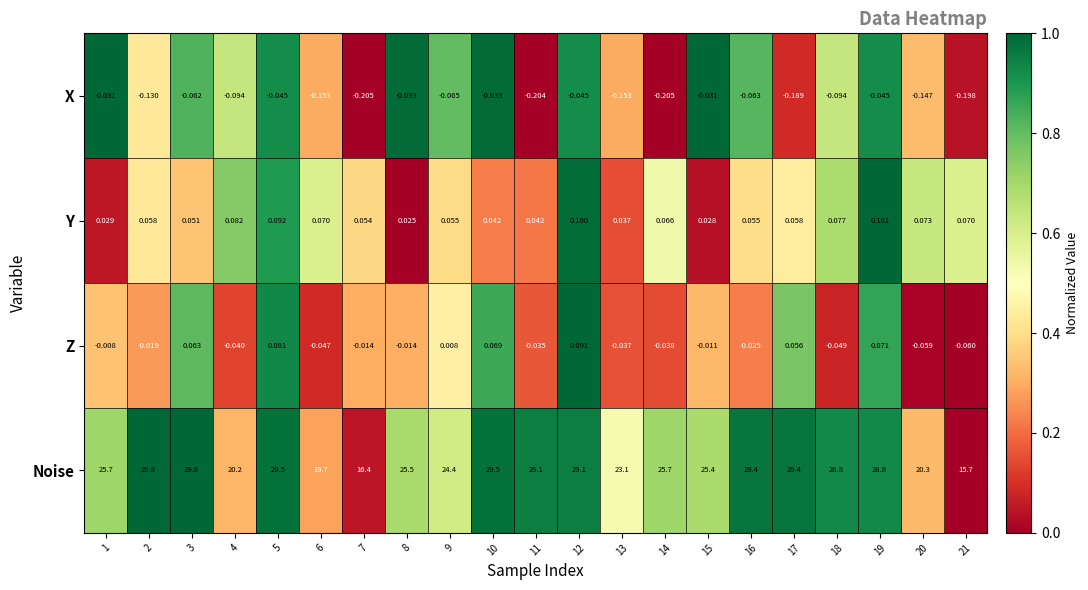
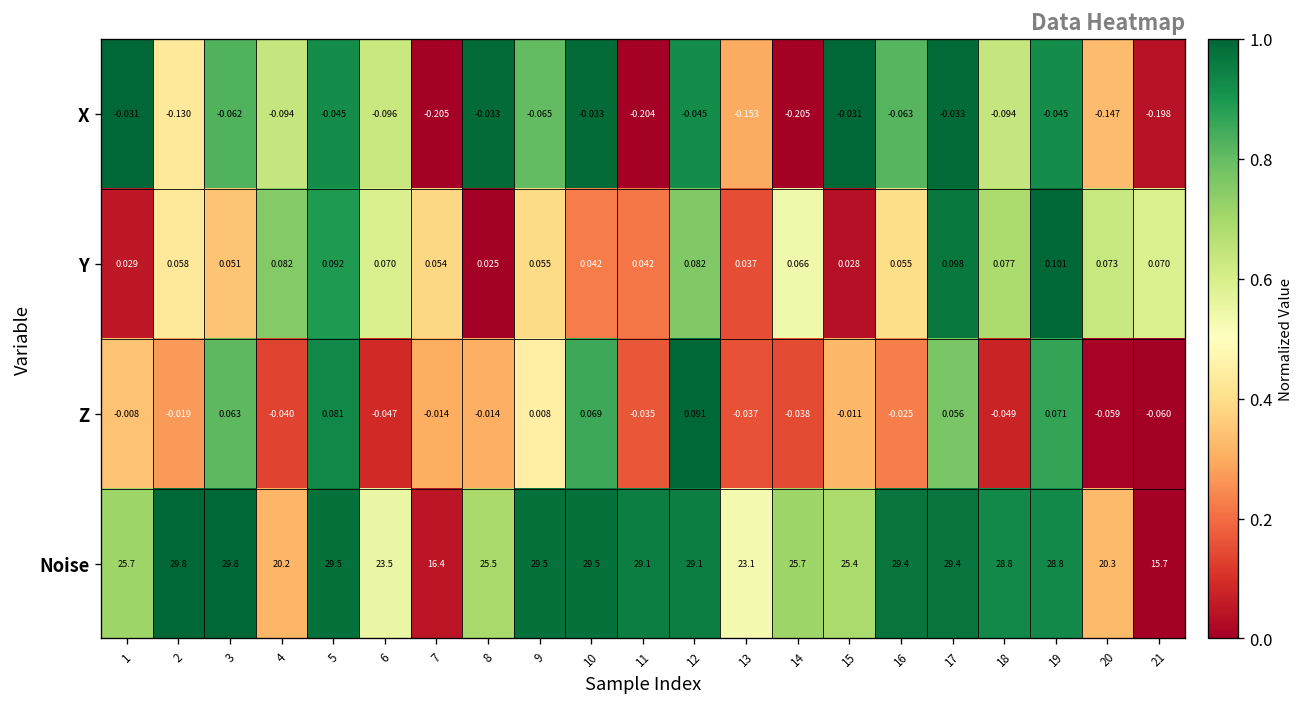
  {
    "X": {
      "1": -0.031,
      "2": -0.130,
      "3": -0.062,
      "4": -0.094,
      "5": -0.045,
-     "6": -0.153,
+     "6": -0.096,
      "7": -0.205,
      "8": -0.033,
      "9": -0.065,
      "10": -0.033,
      "11": -0.204,
      "12": -0.045,
      "13": -0.153,
      "14": -0.205,
      "15": -0.031,
      "16": -0.063,
-     "17": -0.189,
+     "17": -0.033,
      "18": -0.094,
      "19": -0.045,
      "20": -0.147,
      "21": -0.198
    },
    "Y": {
      "1": 0.029,
      "2": 0.058,
      "3": 0.051,
      "4": 0.082,
      "5": 0.092,
      "6": 0.070,
      "7": 0.054,
      "8": 0.025,
      "9": 0.055,
      "10": 0.042,
      "11": 0.042,
-     "12": 0.100,
+     "12": 0.082,
      "13": 0.037,
      "14": 0.066,
      "15": 0.028,
      "16": 0.055,
-     "17": 0.058,
+     "17": 0.098,
      "18": 0.077,
      "19": 0.101,
      "20": 0.073,
      "21": 0.070
    },
    "Z": {
      "1": -0.008,
      "2": -0.019,
      "3": 0.063,
      "4": -0.040,
      "5": 0.081,
      "6": -0.047,
      "7": -0.014,
      "8": -0.014,
      "9": 0.008,
      "10": 0.069,
      "11": -0.035,
      "12": 0.091,
      "13": -0.037,
      "14": -0.038,
      "15": -0.011,
      "16": -0.025,
      "17": 0.056,
      "18": -0.049,
      "19": 0.071,
      "20": -0.059,
      "21": -0.060
    },
    "Noise": {
      "1": 25.7,
      "2": 29.8,
      "3": 29.8,
      "4": 20.2,
      "5": 29.5,
-     "6": 19.7,
+     "6": 23.5,
      "7": 16.4,
      "8": 25.5,
-     "9": 24.4,
+     "9": 29.5,
      "10": 29.5,
      "11": 29.1,
      "12": 29.1,
      "13": 23.1,
      "14": 25.7,
      "15": 25.4,
      "16": 29.4,
      "17": 29.4,
      "18": 28.8,
      "19": 28.8,
      "20": 20.3,
      "21": 15.7
    }
  }
